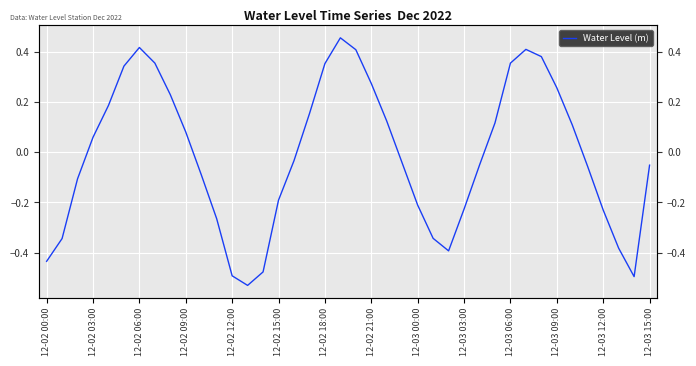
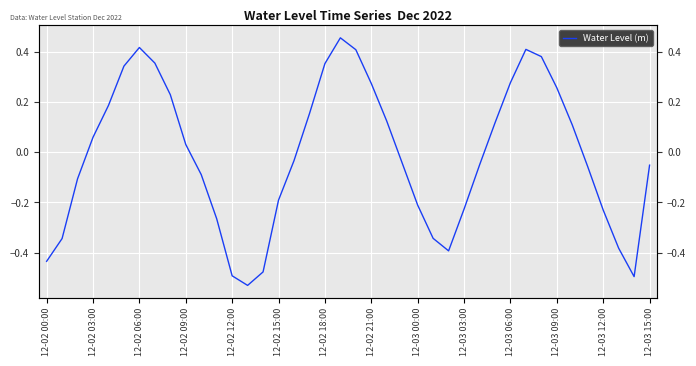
  {
    "12-02 00:00": -0.43,
    "12-02 03:00": 0.06,
    "12-02 06:00": 0.42,
-   "12-02 09:00": 0.08,
+   "12-02 09:00": 0.03,
    "12-02 12:00": -0.49,
    "12-02 15:00": -0.19,
    "12-02 18:00": 0.35,
    "12-02 21:00": 0.27,
    "12-03 00:00": -0.21,
    "12-03 03:00": -0.23,
-   "12-03 06:00": 0.35,
+   "12-03 06:00": 0.28,
    "12-03 09:00": 0.26,
    "12-03 12:00": -0.23,
    "12-03 15:00": -0.05
  }
